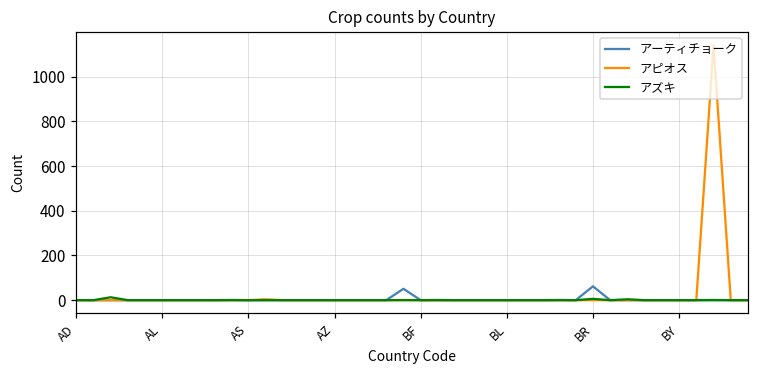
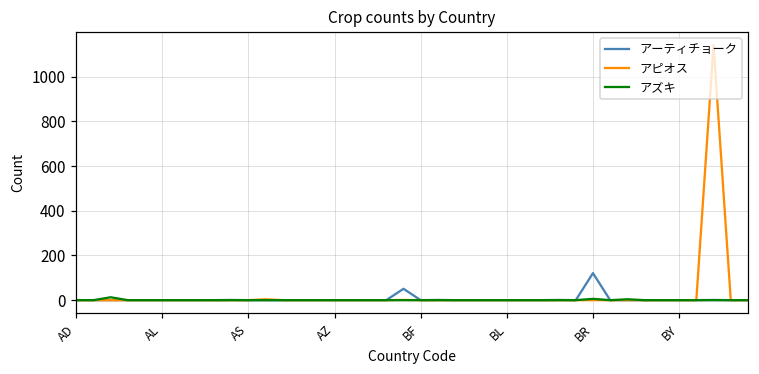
  {
    "アーティチョーク": {
-     "BR": 60
+     "BR": 120
    }
  }
